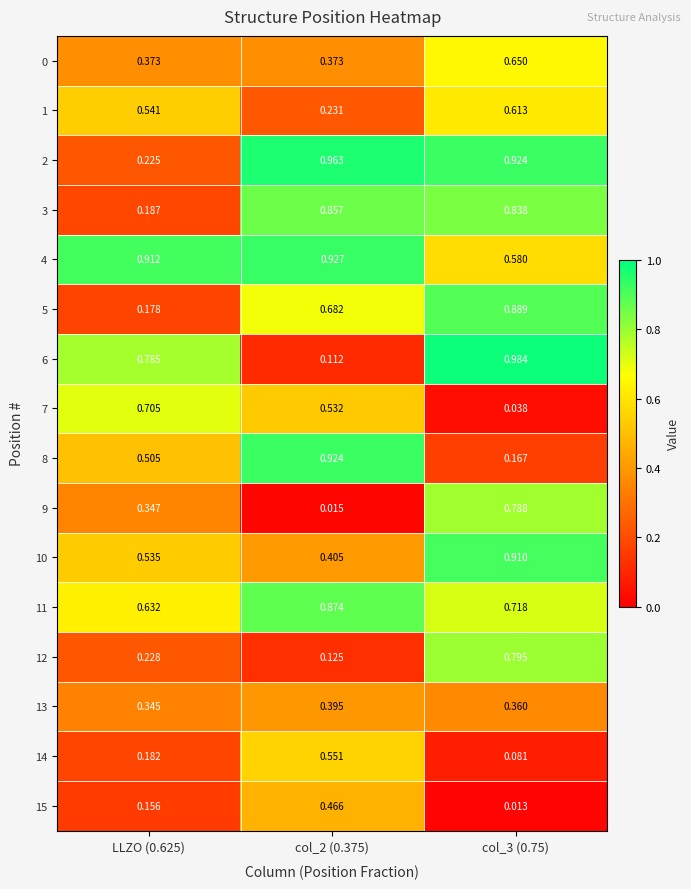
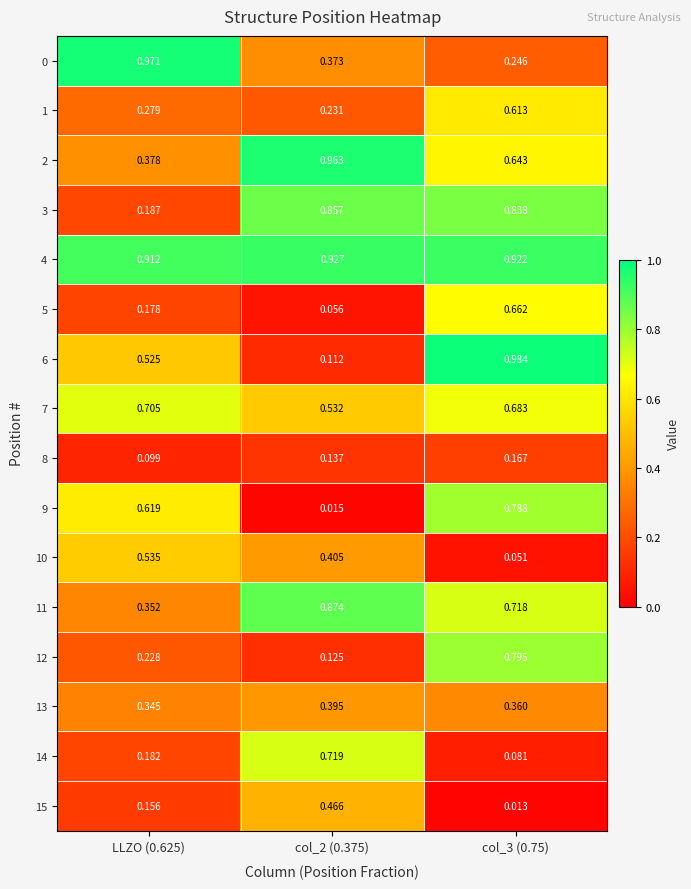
  {
    "0": {
-     "LLZO (0.625)": 0.373,
+     "LLZO (0.625)": 0.971,
      "col_2 (0.375)": 0.373,
-     "col_3 (0.75)": 0.650
+     "col_3 (0.75)": 0.246
    },
    "1": {
-     "LLZO (0.625)": 0.541,
+     "LLZO (0.625)": 0.279,
      "col_2 (0.375)": 0.231,
      "col_3 (0.75)": 0.613
    },
    "2": {
-     "LLZO (0.625)": 0.225,
+     "LLZO (0.625)": 0.378,
      "col_2 (0.375)": 0.963,
-     "col_3 (0.75)": 0.924
+     "col_3 (0.75)": 0.643
    },
    "3": {
      "LLZO (0.625)": 0.187,
      "col_2 (0.375)": 0.857,
      "col_3 (0.75)": 0.838
    },
    "4": {
      "LLZO (0.625)": 0.912,
      "col_2 (0.375)": 0.927,
-     "col_3 (0.75)": 0.580
+     "col_3 (0.75)": 0.922
    },
    "5": {
      "LLZO (0.625)": 0.178,
-     "col_2 (0.375)": 0.682,
-     "col_3 (0.75)": 0.889
+     "col_2 (0.375)": 0.056,
+     "col_3 (0.75)": 0.662
    },
    "6": {
-     "LLZO (0.625)": 0.785,
+     "LLZO (0.625)": 0.525,
      "col_2 (0.375)": 0.112,
      "col_3 (0.75)": 0.984
    },
    "7": {
      "LLZO (0.625)": 0.705,
      "col_2 (0.375)": 0.532,
-     "col_3 (0.75)": 0.038
+     "col_3 (0.75)": 0.683
    },
    "8": {
-     "LLZO (0.625)": 0.505,
-     "col_2 (0.375)": 0.924,
+     "LLZO (0.625)": 0.099,
+     "col_2 (0.375)": 0.137,
      "col_3 (0.75)": 0.167
    },
    "9": {
-     "LLZO (0.625)": 0.347,
+     "LLZO (0.625)": 0.619,
      "col_2 (0.375)": 0.015,
      "col_3 (0.75)": 0.788
    },
    "10": {
      "LLZO (0.625)": 0.535,
      "col_2 (0.375)": 0.405,
-     "col_3 (0.75)": 0.910
+     "col_3 (0.75)": 0.051
    },
    "11": {
-     "LLZO (0.625)": 0.632,
+     "LLZO (0.625)": 0.352,
      "col_2 (0.375)": 0.874,
      "col_3 (0.75)": 0.718
    },
    "12": {
      "LLZO (0.625)": 0.228,
      "col_2 (0.375)": 0.125,
      "col_3 (0.75)": 0.795
    },
    "13": {
      "LLZO (0.625)": 0.345,
      "col_2 (0.375)": 0.395,
      "col_3 (0.75)": 0.360
    },
    "14": {
      "LLZO (0.625)": 0.182,
-     "col_2 (0.375)": 0.551,
+     "col_2 (0.375)": 0.719,
      "col_3 (0.75)": 0.081
    },
    "15": {
      "LLZO (0.625)": 0.156,
      "col_2 (0.375)": 0.466,
      "col_3 (0.75)": 0.013
    }
  }
